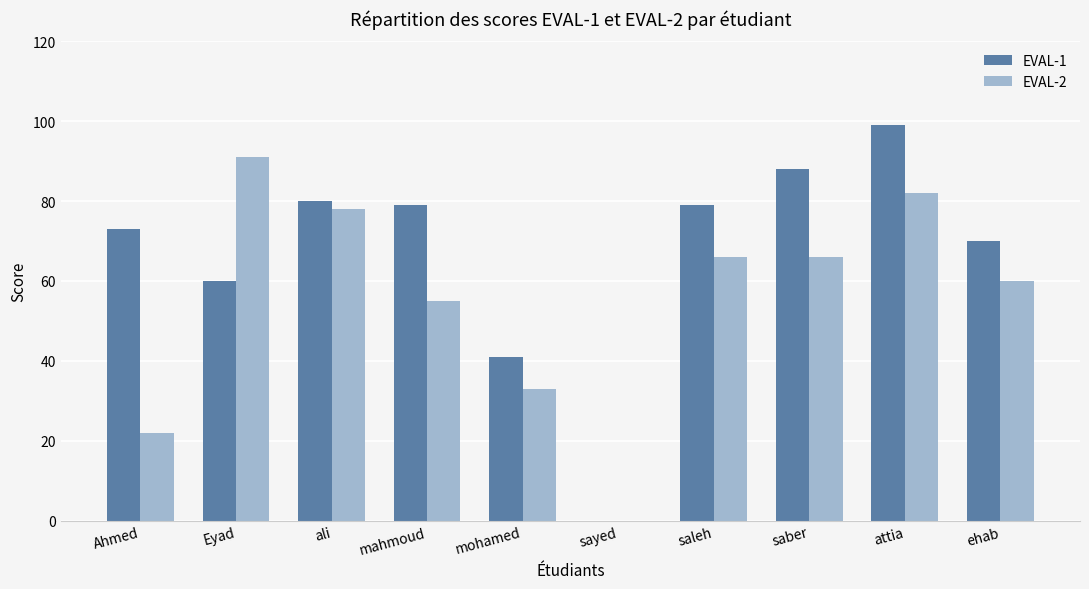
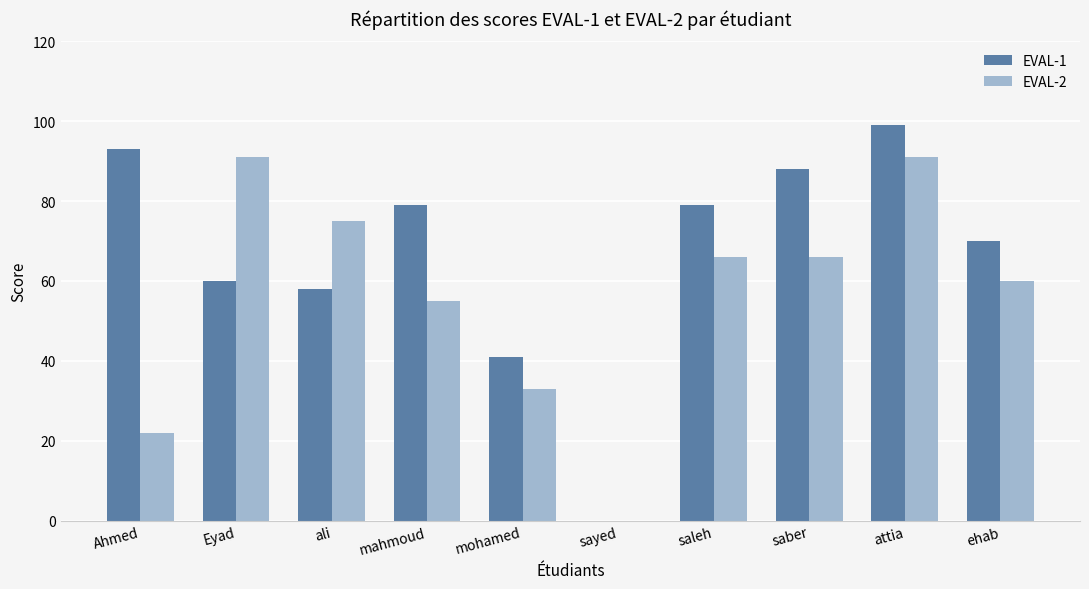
  {
    "EVAL-1": {
-     "Ahmed": 73,
+     "Ahmed": 93,
      "Eyad": 60,
-     "ali": 80,
+     "ali": 58,
      "mahmoud": 79,
      "mohamed": 41,
      "sayed": 0,
      "saleh": 79,
      "saber": 88,
      "attia": 99,
      "ehab": 70
    },
    "EVAL-2": {
      "Ahmed": 22,
      "Eyad": 91,
-     "ali": 78,
+     "ali": 75,
      "mahmoud": 55,
      "mohamed": 33,
      "sayed": 0,
      "saleh": 66,
      "saber": 66,
-     "attia": 82,
+     "attia": 91,
      "ehab": 60
    }
  }
